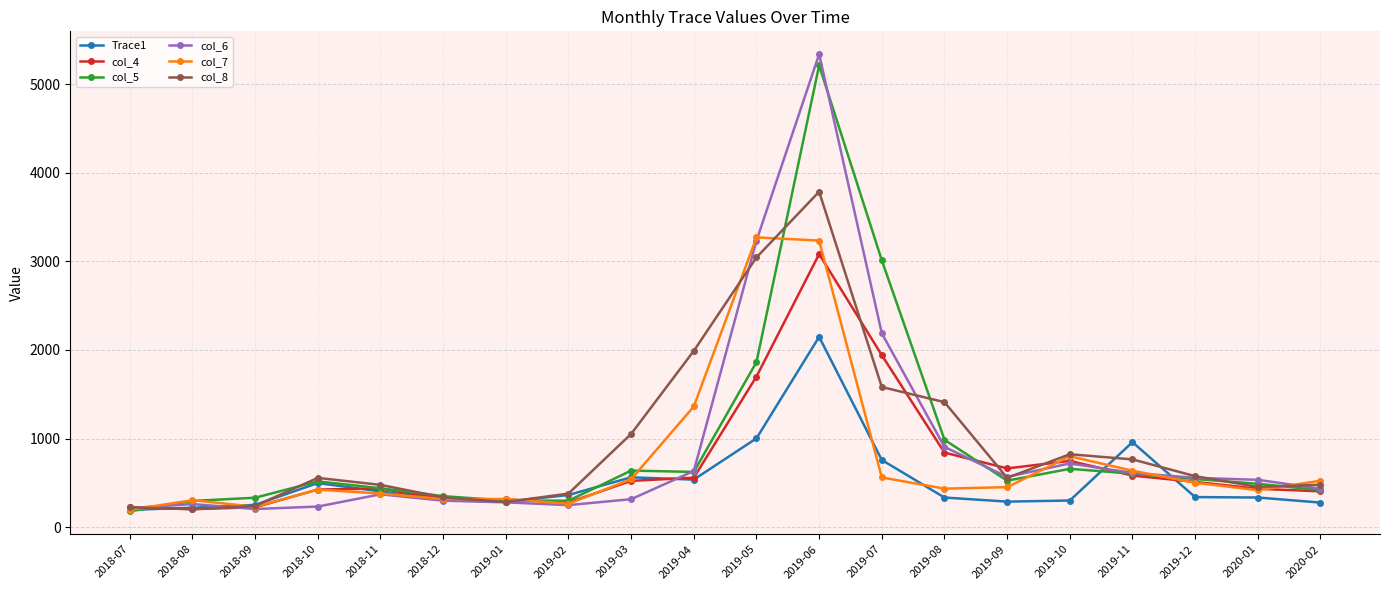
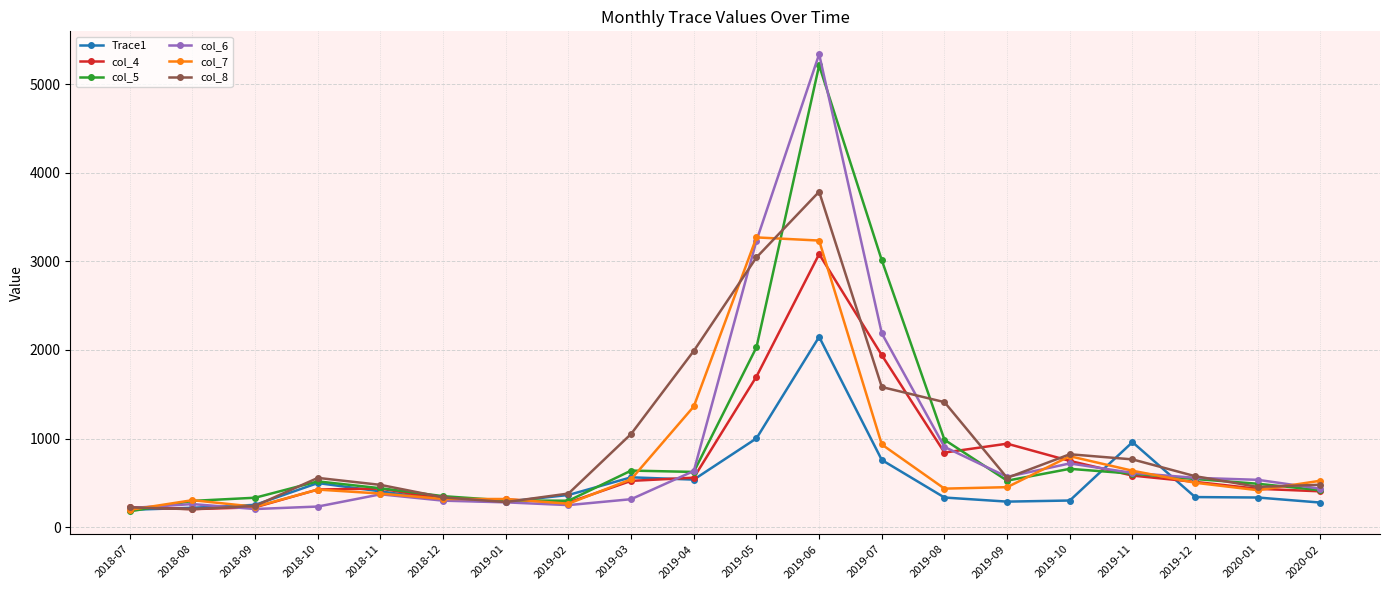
  {
    "Trace1": {
      "2019-05": 1000,
      "2019-06": 2100,
      "2019-07": 800,
      "2019-08": 300,
      "2019-09": 300,
      "2019-10": 300,
      "2019-11": 1000,
      "2019-12": 300,
      "2020-01": 300,
      "2020-02": 300
    },
    "col_4": {
      "2019-05": 1700,
      "2019-06": 3100,
      "2019-07": 1900,
      "2019-08": 800,
-     "2019-09": 700
+     "2019-09": 900
    },
    "col_5": {
      "2018-09": 300,
      "2019-03": 600,
-     "2019-05": 1900,
+     "2019-05": 2000,
      "2019-06": 5200,
      "2019-07": 3000,
      "2019-08": 1000,
      "2019-09": 500,
      "2019-10": 700,
      "2020-01": 500
    },
    "col_6": {
      "2018-08": 300,
      "2018-10": 200,
      "2019-03": 300,
      "2019-05": 3200,
      "2019-06": 5300,
      "2019-07": 2200,
      "2019-08": 900,
      "2020-01": 500
    },
    "col_7": {
      "2019-04": 1400,
      "2019-05": 3300,
      "2019-06": 3200,
-     "2019-07": 600,
+     "2019-07": 900,
      "2019-08": 400,
      "2019-09": 500,
      "2020-02": 500
    },
    "col_8": {
      "2018-10": 600,
      "2018-11": 500,
      "2019-03": 1100,
      "2019-04": 2000,
      "2019-05": 3000,
      "2019-06": 3800,
      "2019-07": 1600,
      "2019-08": 1400,
      "2019-11": 800,
      "2020-02": 500
    }
  }
